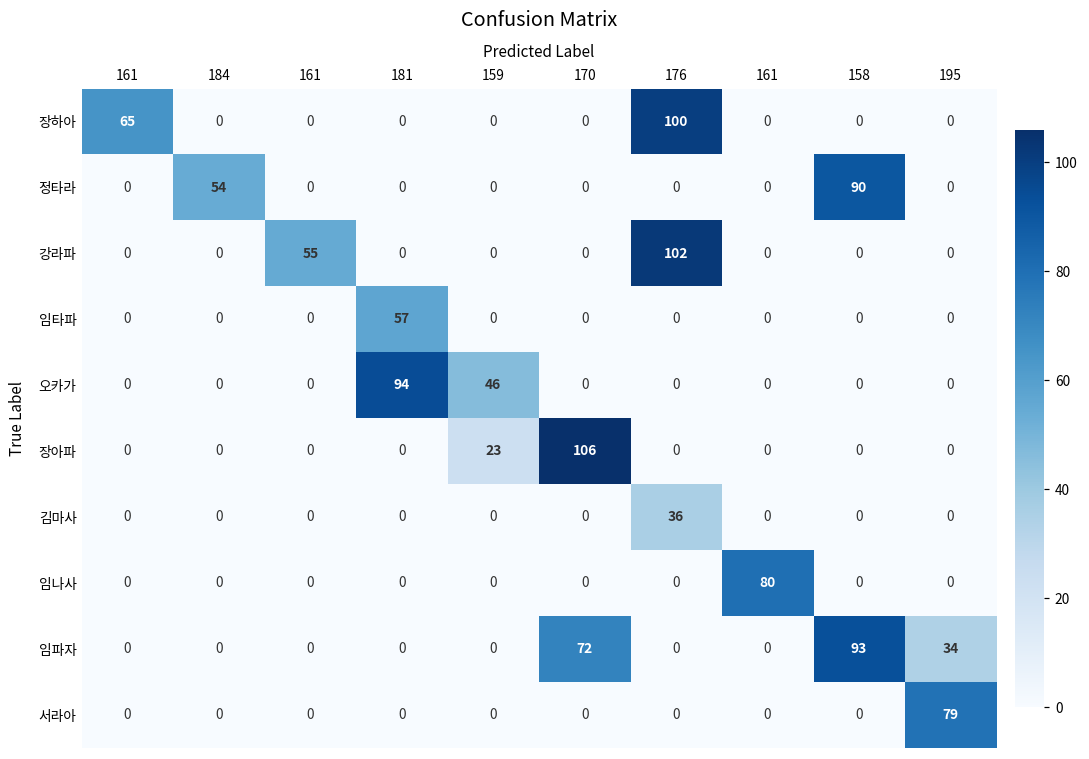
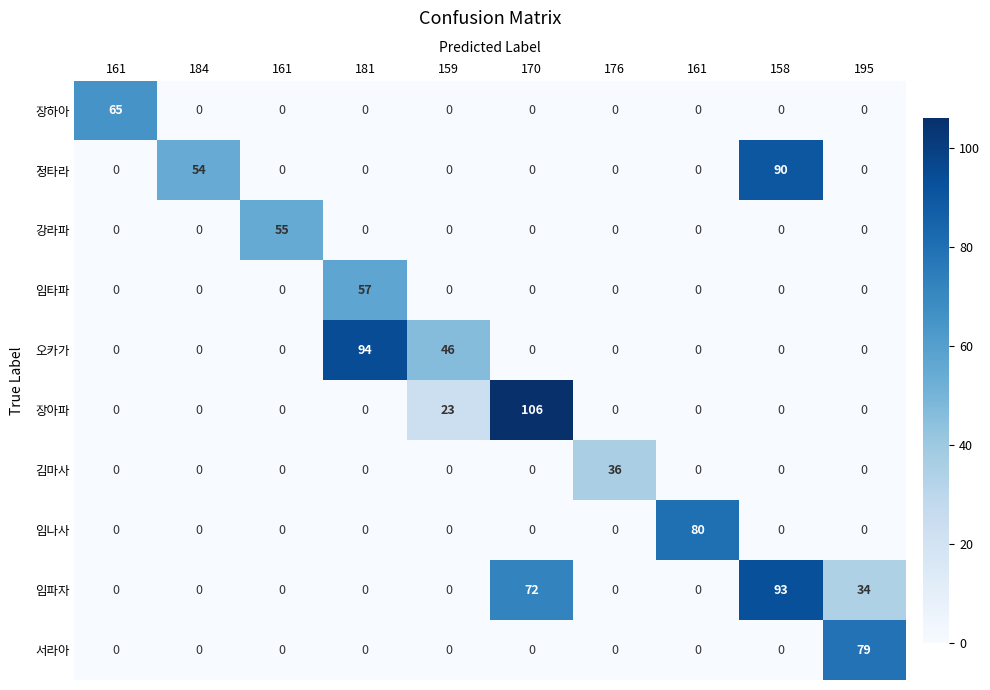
  {
    "장하아": {
      "184": 0,
      "181": 0,
      "159": 0,
      "170": 0,
-     "176": 100,
+     "176": 0,
      "158": 0,
      "195": 0
    },
    "정타라": {
      "184": 54,
      "181": 0,
      "159": 0,
      "170": 0,
      "176": 0,
      "158": 90,
      "195": 0
    },
    "강라파": {
      "184": 0,
      "181": 0,
      "159": 0,
      "170": 0,
-     "176": 102,
+     "176": 0,
      "158": 0,
      "195": 0
    },
    "임타파": {
      "184": 0,
      "181": 57,
      "159": 0,
      "170": 0,
      "176": 0,
      "158": 0,
      "195": 0
    },
    "오카가": {
      "184": 0,
      "181": 94,
      "159": 46,
      "170": 0,
      "176": 0,
      "158": 0,
      "195": 0
    },
    "장아파": {
      "184": 0,
      "181": 0,
      "159": 23,
      "170": 106,
      "176": 0,
      "158": 0,
      "195": 0
    },
    "김마사": {
      "184": 0,
      "181": 0,
      "159": 0,
      "170": 0,
      "176": 36,
      "158": 0,
      "195": 0
    },
    "임나사": {
      "184": 0,
      "181": 0,
      "159": 0,
      "170": 0,
      "176": 0,
      "158": 0,
      "195": 0
    },
    "임파자": {
      "184": 0,
      "181": 0,
      "159": 0,
      "170": 72,
      "176": 0,
      "158": 93,
      "195": 34
    },
    "서라아": {
      "184": 0,
      "181": 0,
      "159": 0,
      "170": 0,
      "176": 0,
      "158": 0,
      "195": 79
    }
  }
